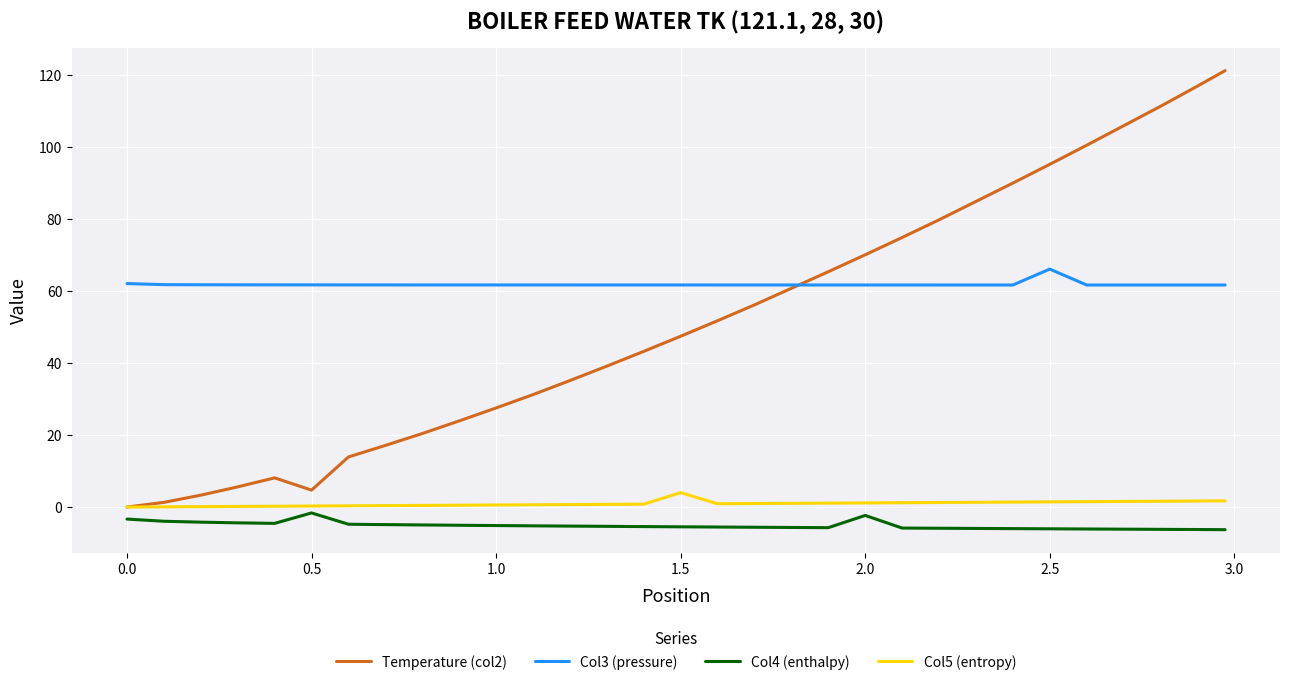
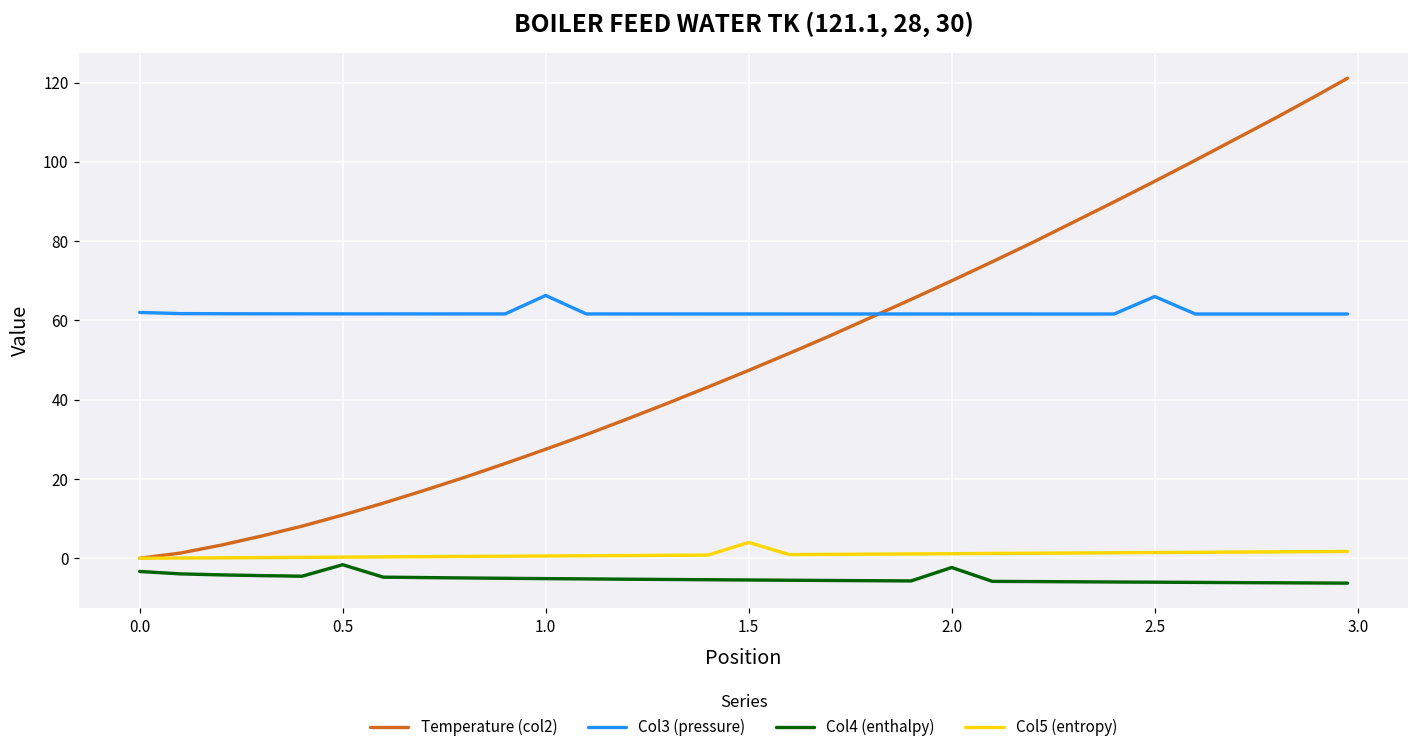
  {
    "Temperature (col2)": {
-     "0.5": 5,
+     "0.5": 11,
      "1.0": 28,
      "1.5": 47,
      "2.0": 70,
      "2.5": 95
    },
    "Col3 (pressure)": {
      "0.0": 62,
      "0.5": 62,
-     "1.0": 62,
+     "1.0": 66,
      "1.5": 62,
      "2.0": 62,
      "2.5": 66
    },
    "Col4 (enthalpy)": {
      "0.0": -3,
      "0.5": -2,
      "1.0": -5,
      "1.5": -5,
      "2.0": -2,
      "2.5": -6
    },
    "Col5 (entropy)": {
      "0.5": 0,
      "1.0": 1,
      "1.5": 4,
      "2.0": 1,
      "2.5": 1
    }
  }
